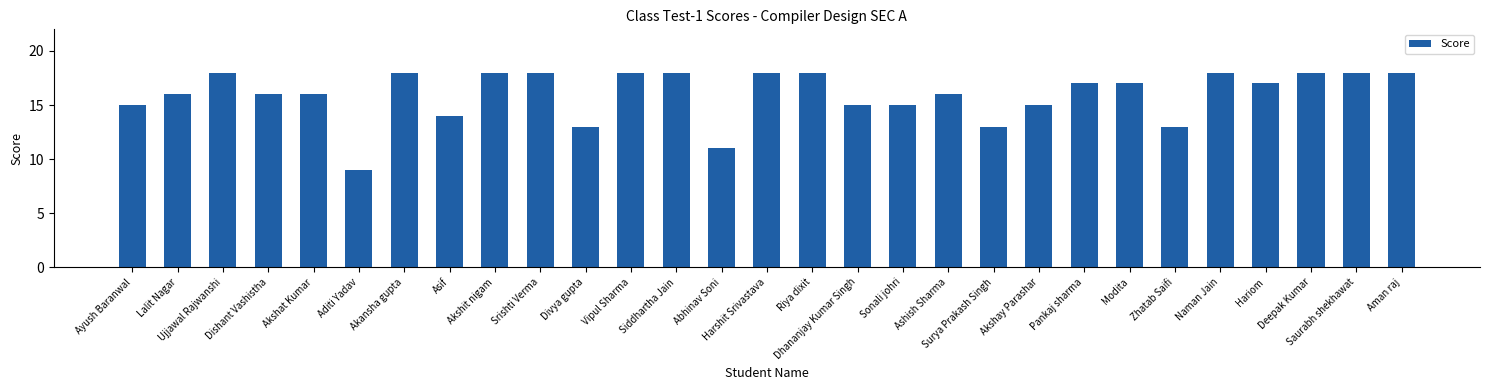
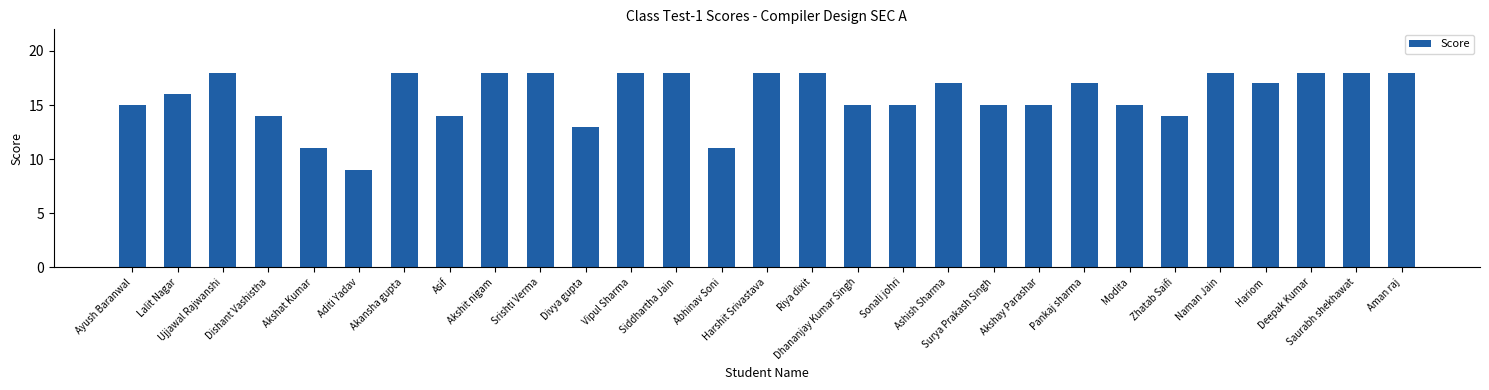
  {
    "Ayush Baranwal": 15,
    "Lalit Nagar": 16,
    "Ujjawal Rajwanshi": 18,
-   "Dishant Vashistha": 16,
-   "Akshat Kumar": 16,
+   "Dishant Vashistha": 14,
+   "Akshat Kumar": 11,
    "Aditi Yadav": 9,
    "Akansha gupta": 18,
    "Asif": 14,
    "Akshit nigam": 18,
    "Srishti Verma": 18,
    "Divya gupta": 13,
    "Vipul Sharma": 18,
    "Siddhartha Jain": 18,
    "Abhinav Soni": 11,
    "Harshit Srivastava": 18,
    "Riya dixit": 18,
    "Dhananjay Kumar Singh": 15,
    "Sonali johri": 15,
-   "Ashish Sharma": 16,
-   "Surya Prakash Singh": 13,
+   "Ashish Sharma": 17,
+   "Surya Prakash Singh": 15,
    "Akshay Parashar": 15,
    "Pankaj sharma": 17,
-   "Modita": 17,
-   "Zhatab Saifi": 13,
+   "Modita": 15,
+   "Zhatab Saifi": 14,
    "Naman Jain": 18,
    "Hariom": 17,
    "Deepak Kumar": 18,
    "Saurabh shekhawat": 18,
    "Aman raj": 18
  }
